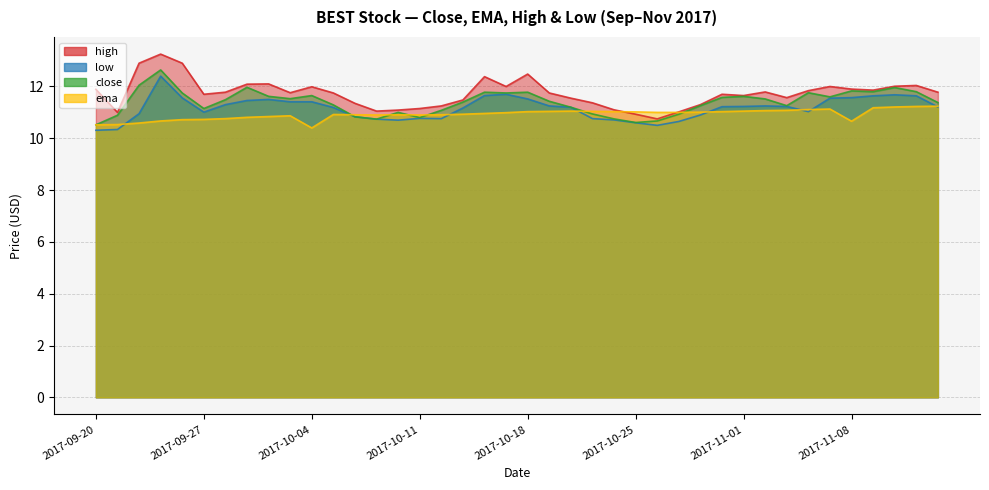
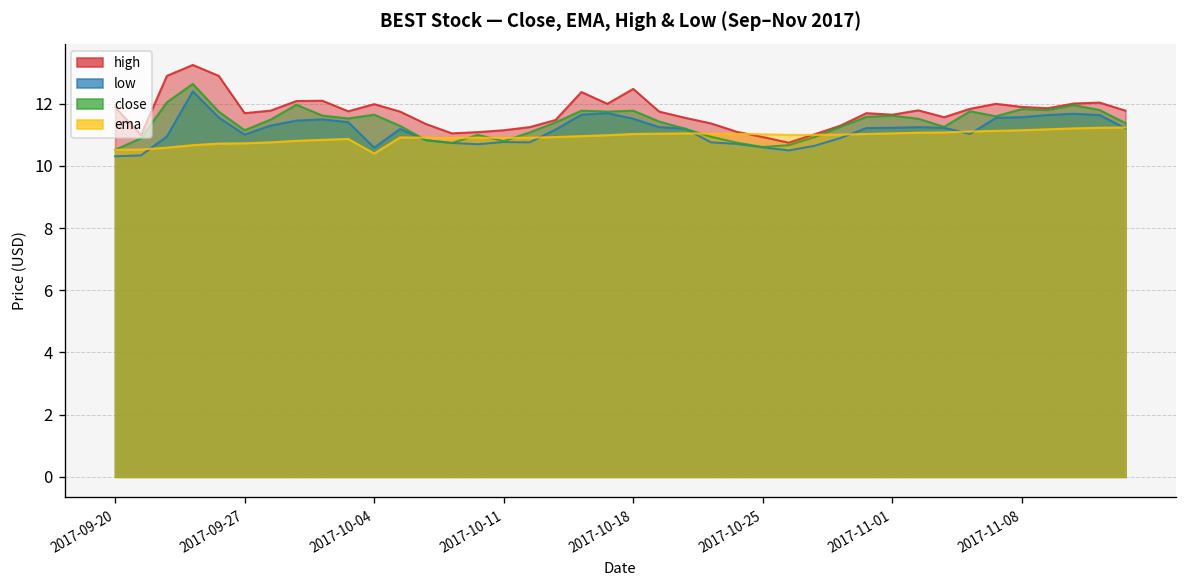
  {
    "high": {
      "2017-09-27": 11.7,
      "2017-10-04": 12.0,
      "2017-10-11": 11.2,
      "2017-10-18": 12.5
    },
    "low": {
      "2017-09-20": 10.3,
      "2017-09-27": 11.0,
-     "2017-10-04": 11.4,
+     "2017-10-04": 10.6,
      "2017-10-18": 11.5,
      "2017-11-01": 11.2,
      "2017-11-08": 11.6
    },
    "close": {
      "2017-09-27": 11.2,
      "2017-10-04": 11.7,
      "2017-10-18": 11.8
    },
    "ema": {
      "2017-09-27": 10.7,
      "2017-10-04": 10.4,
      "2017-10-11": 10.9,
      "2017-10-18": 11.0,
      "2017-11-01": 11.1,
-     "2017-11-08": 10.7
+     "2017-11-08": 11.2
    }
  }
